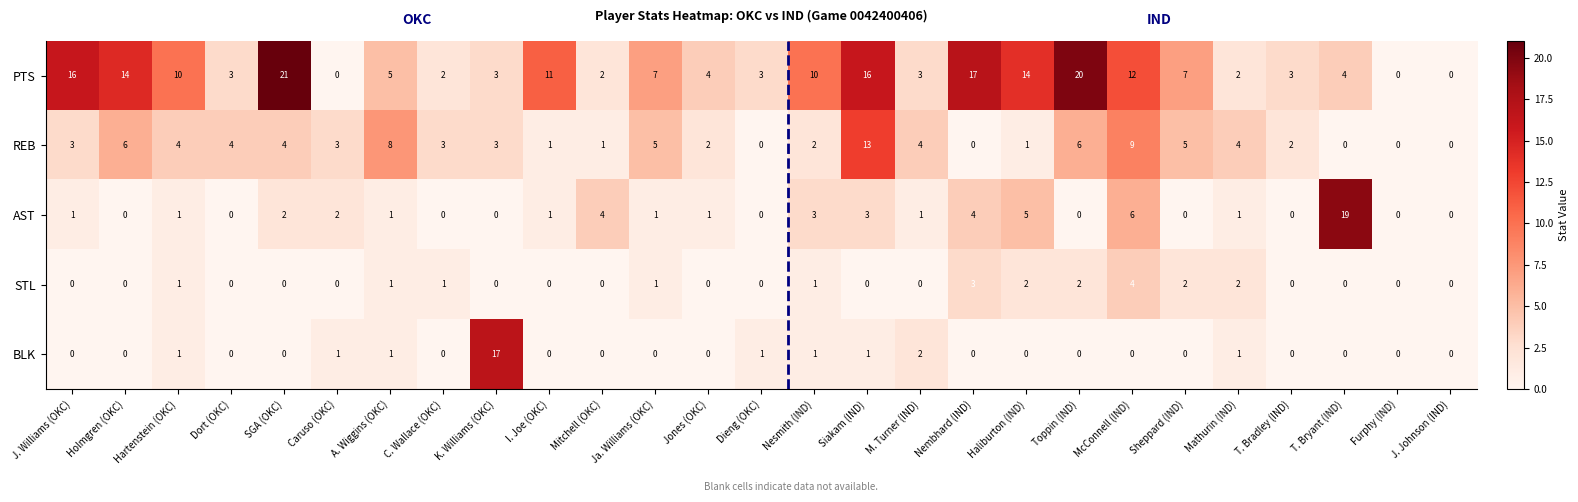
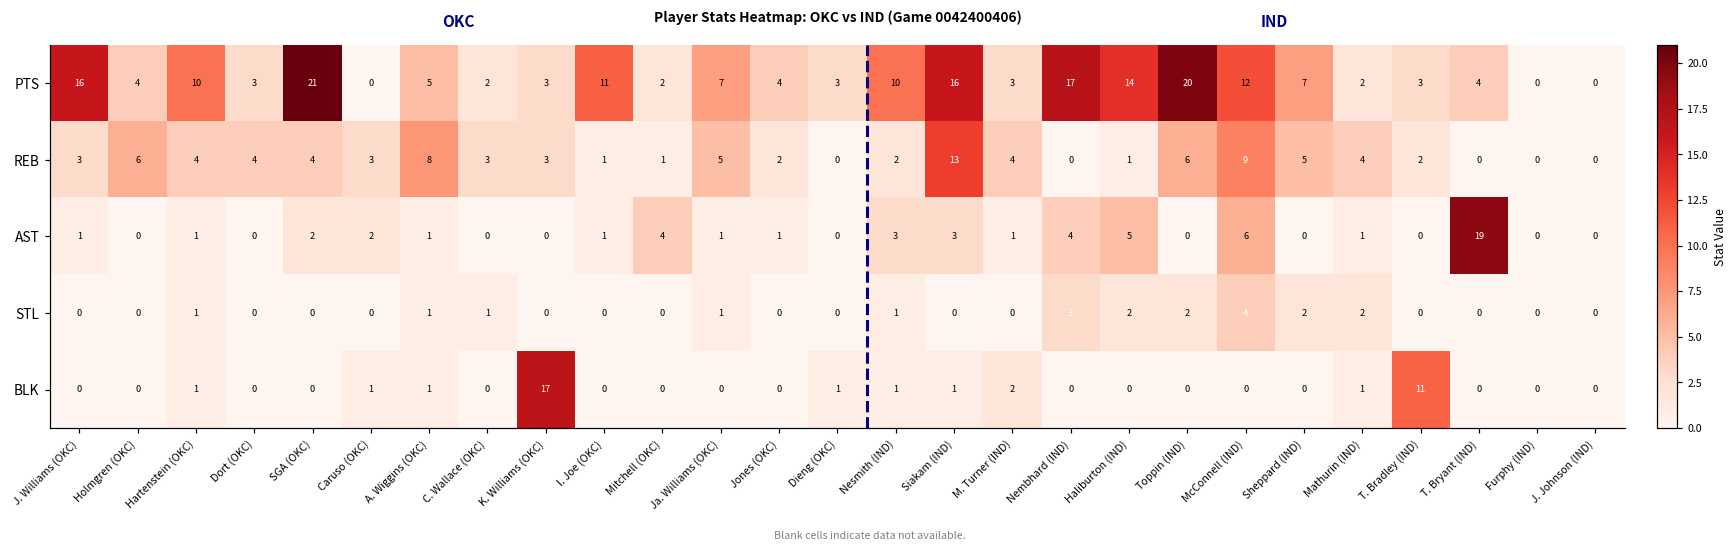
  {
    "PTS": {
      "J. Williams (OKC)": 16,
-     "Holmgren (OKC)": 14,
+     "Holmgren (OKC)": 4,
      "Hartenstein (OKC)": 10,
      "Dort (OKC)": 3,
      "SGA (OKC)": 21,
      "Caruso (OKC)": 0,
      "A. Wiggins (OKC)": 5,
      "C. Wallace (OKC)": 2,
      "K. Williams (OKC)": 3,
      "I. Joe (OKC)": 11,
      "Mitchell (OKC)": 2,
      "Ja. Williams (OKC)": 7,
      "Jones (OKC)": 4,
      "Dieng (OKC)": 3,
      "Nesmith (IND)": 10,
      "Siakam (IND)": 16,
      "M. Turner (IND)": 3,
      "Nembhard (IND)": 17,
      "Haliburton (IND)": 14,
      "Toppin (IND)": 20,
      "McConnell (IND)": 12,
      "Sheppard (IND)": 7,
      "Mathurin (IND)": 2,
      "T. Bradley (IND)": 3,
      "T. Bryant (IND)": 4,
      "Furphy (IND)": 0,
      "J. Johnson (IND)": 0
    },
    "REB": {
      "J. Williams (OKC)": 3,
      "Holmgren (OKC)": 6,
      "Hartenstein (OKC)": 4,
      "Dort (OKC)": 4,
      "SGA (OKC)": 4,
      "Caruso (OKC)": 3,
      "A. Wiggins (OKC)": 8,
      "C. Wallace (OKC)": 3,
      "K. Williams (OKC)": 3,
      "I. Joe (OKC)": 1,
      "Mitchell (OKC)": 1,
      "Ja. Williams (OKC)": 5,
      "Jones (OKC)": 2,
      "Dieng (OKC)": 0,
      "Nesmith (IND)": 2,
      "Siakam (IND)": 13,
      "M. Turner (IND)": 4,
      "Nembhard (IND)": 0,
      "Haliburton (IND)": 1,
      "Toppin (IND)": 6,
      "McConnell (IND)": 9,
      "Sheppard (IND)": 5,
      "Mathurin (IND)": 4,
      "T. Bradley (IND)": 2,
      "T. Bryant (IND)": 0,
      "Furphy (IND)": 0,
      "J. Johnson (IND)": 0
    },
    "AST": {
      "J. Williams (OKC)": 1,
      "Holmgren (OKC)": 0,
      "Hartenstein (OKC)": 1,
      "Dort (OKC)": 0,
      "SGA (OKC)": 2,
      "Caruso (OKC)": 2,
      "A. Wiggins (OKC)": 1,
      "C. Wallace (OKC)": 0,
      "K. Williams (OKC)": 0,
      "I. Joe (OKC)": 1,
      "Mitchell (OKC)": 4,
      "Ja. Williams (OKC)": 1,
      "Jones (OKC)": 1,
      "Dieng (OKC)": 0,
      "Nesmith (IND)": 3,
      "Siakam (IND)": 3,
      "M. Turner (IND)": 1,
      "Nembhard (IND)": 4,
      "Haliburton (IND)": 5,
      "Toppin (IND)": 0,
      "McConnell (IND)": 6,
      "Sheppard (IND)": 0,
      "Mathurin (IND)": 1,
      "T. Bradley (IND)": 0,
      "T. Bryant (IND)": 19,
      "Furphy (IND)": 0,
      "J. Johnson (IND)": 0
    },
    "STL": {
      "J. Williams (OKC)": 0,
      "Holmgren (OKC)": 0,
      "Hartenstein (OKC)": 1,
      "Dort (OKC)": 0,
      "SGA (OKC)": 0,
      "Caruso (OKC)": 0,
      "A. Wiggins (OKC)": 1,
      "C. Wallace (OKC)": 1,
      "K. Williams (OKC)": 0,
      "I. Joe (OKC)": 0,
      "Mitchell (OKC)": 0,
      "Ja. Williams (OKC)": 1,
      "Jones (OKC)": 0,
      "Dieng (OKC)": 0,
      "Nesmith (IND)": 1,
      "Siakam (IND)": 0,
      "M. Turner (IND)": 0,
      "Nembhard (IND)": 3,
      "Haliburton (IND)": 2,
      "Toppin (IND)": 2,
      "McConnell (IND)": 4,
      "Sheppard (IND)": 2,
      "Mathurin (IND)": 2,
      "T. Bradley (IND)": 0,
      "T. Bryant (IND)": 0,
      "Furphy (IND)": 0,
      "J. Johnson (IND)": 0
    },
    "BLK": {
      "J. Williams (OKC)": 0,
      "Holmgren (OKC)": 0,
      "Hartenstein (OKC)": 1,
      "Dort (OKC)": 0,
      "SGA (OKC)": 0,
      "Caruso (OKC)": 1,
      "A. Wiggins (OKC)": 1,
      "C. Wallace (OKC)": 0,
      "K. Williams (OKC)": 17,
      "I. Joe (OKC)": 0,
      "Mitchell (OKC)": 0,
      "Ja. Williams (OKC)": 0,
      "Jones (OKC)": 0,
      "Dieng (OKC)": 1,
      "Nesmith (IND)": 1,
      "Siakam (IND)": 1,
      "M. Turner (IND)": 2,
      "Nembhard (IND)": 0,
      "Haliburton (IND)": 0,
      "Toppin (IND)": 0,
      "McConnell (IND)": 0,
      "Sheppard (IND)": 0,
      "Mathurin (IND)": 1,
-     "T. Bradley (IND)": 0,
+     "T. Bradley (IND)": 11,
      "T. Bryant (IND)": 0,
      "Furphy (IND)": 0,
      "J. Johnson (IND)": 0
    }
  }
